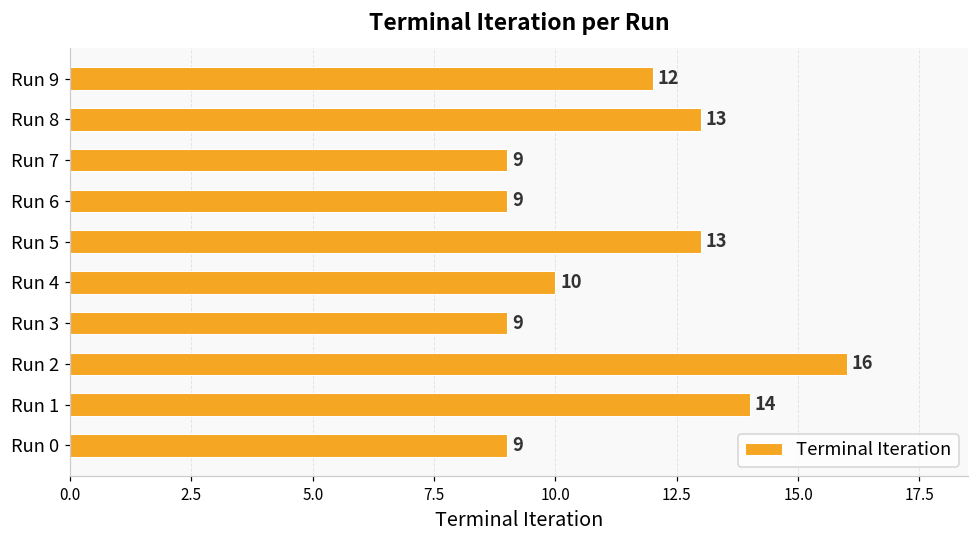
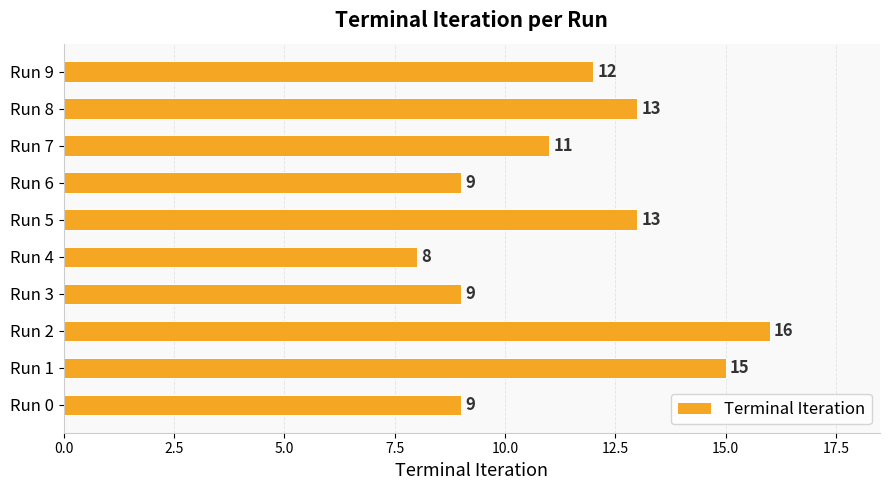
  {
    "Run 9": 12,
    "Run 8": 13,
-   "Run 7": 9,
+   "Run 7": 11,
    "Run 6": 9,
    "Run 5": 13,
-   "Run 4": 10,
+   "Run 4": 8,
    "Run 3": 9,
    "Run 2": 16,
-   "Run 1": 14,
+   "Run 1": 15,
    "Run 0": 9
  }
